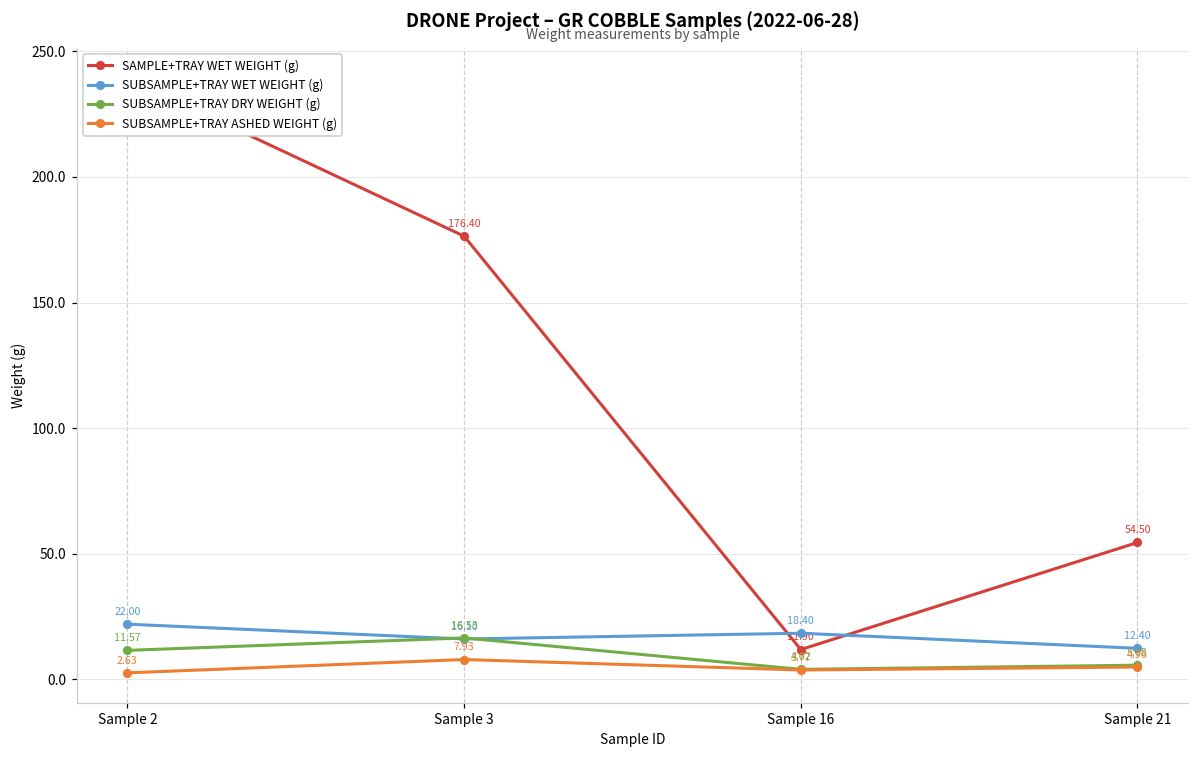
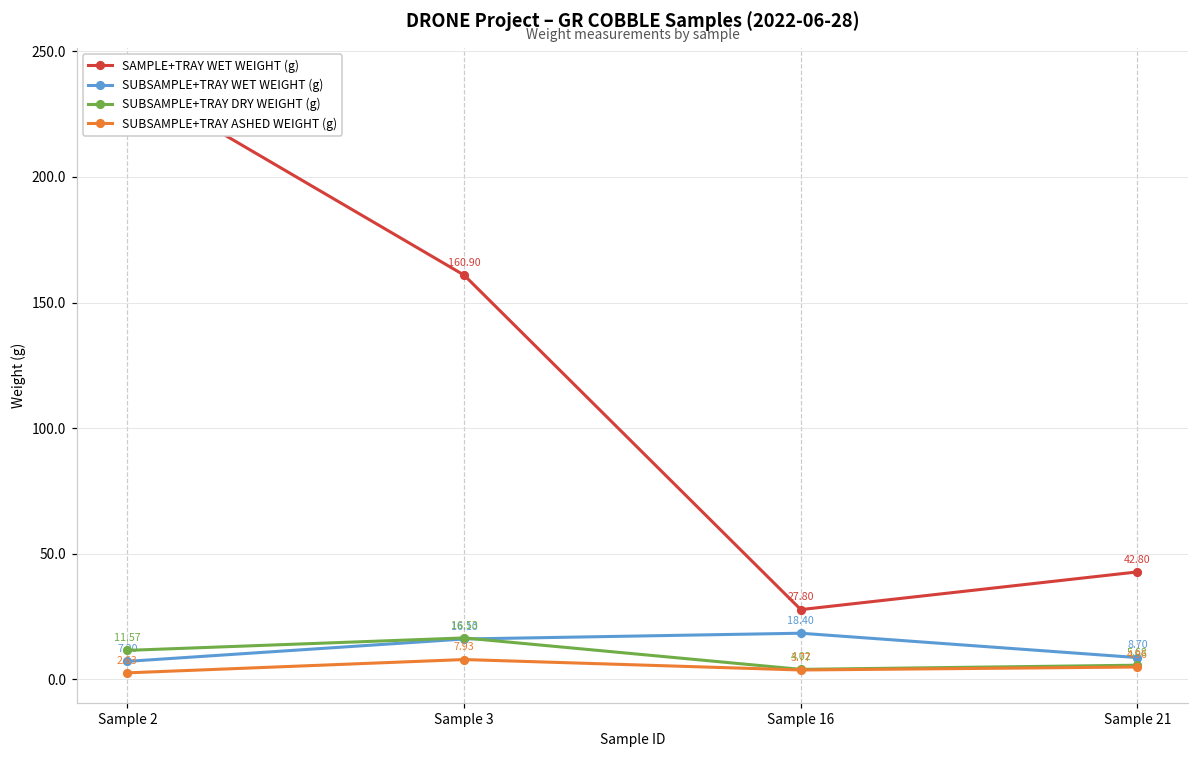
  {
    "SAMPLE+TRAY WET WEIGHT (g)": {
-     "Sample 3": 176.40,
-     "Sample 16": 11.90,
-     "Sample 21": 54.50
+     "Sample 3": 160.90,
+     "Sample 16": 27.80,
+     "Sample 21": 42.80
    },
    "SUBSAMPLE+TRAY WET WEIGHT (g)": {
-     "Sample 2": 22.00,
+     "Sample 2": 7.20,
      "Sample 16": 18.40,
-     "Sample 21": 12.40
+     "Sample 21": 8.70
    },
    "SUBSAMPLE+TRAY DRY WEIGHT (g)": {
      "Sample 2": 11.57
    },
    "SUBSAMPLE+TRAY ASHED WEIGHT (g)": {
      "Sample 3": 7.93
    }
  }
